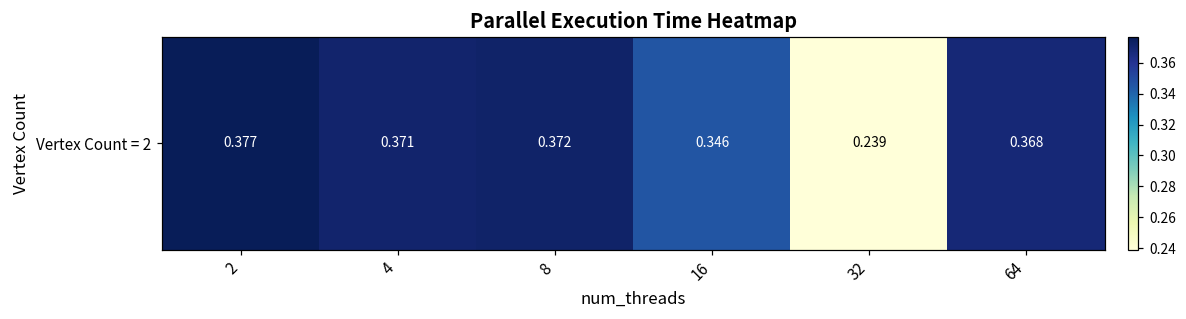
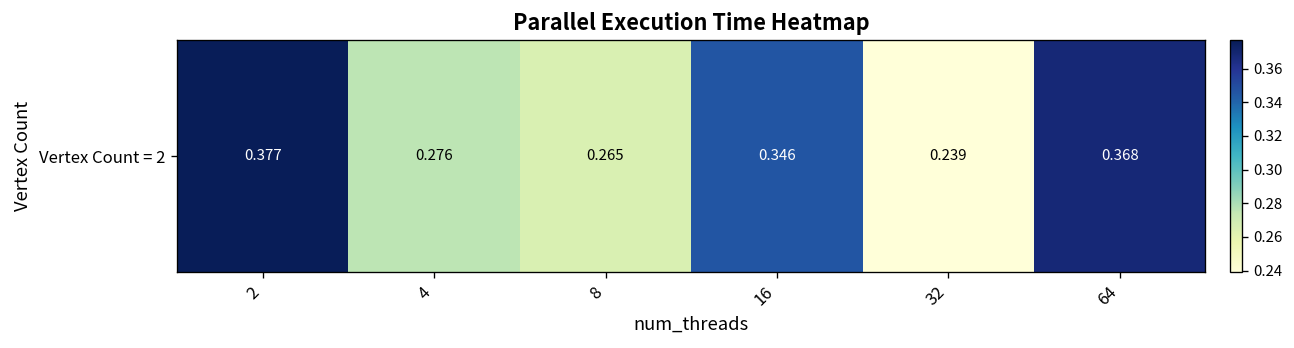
  {
    "Vertex Count = 2": {
      "2": 0.377,
-     "4": 0.371,
-     "8": 0.372,
+     "4": 0.276,
+     "8": 0.265,
      "16": 0.346,
      "32": 0.239,
      "64": 0.368
    }
  }
